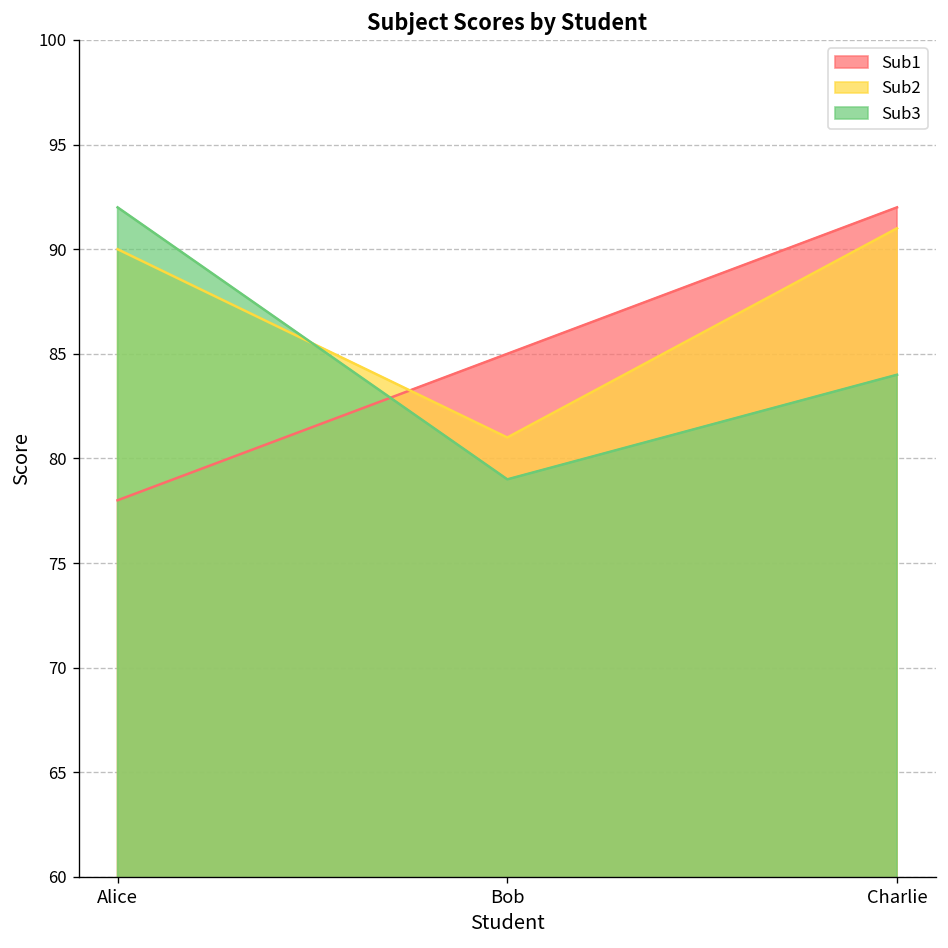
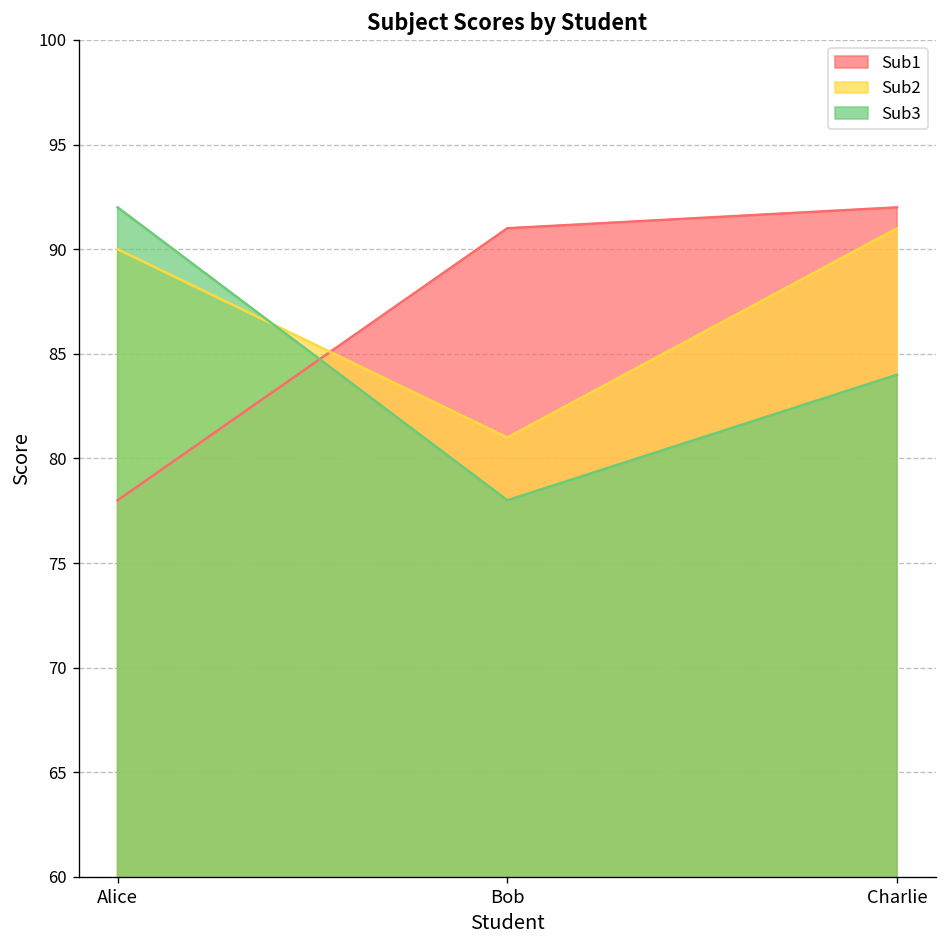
  {
    "Sub1": {
      "Alice": 78,
-     "Bob": 85,
+     "Bob": 91,
      "Charlie": 92
    },
    "Sub2": {
      "Alice": 90,
      "Bob": 81,
      "Charlie": 91
    },
    "Sub3": {
      "Alice": 92,
-     "Bob": 79,
+     "Bob": 78,
      "Charlie": 84
    }
  }
